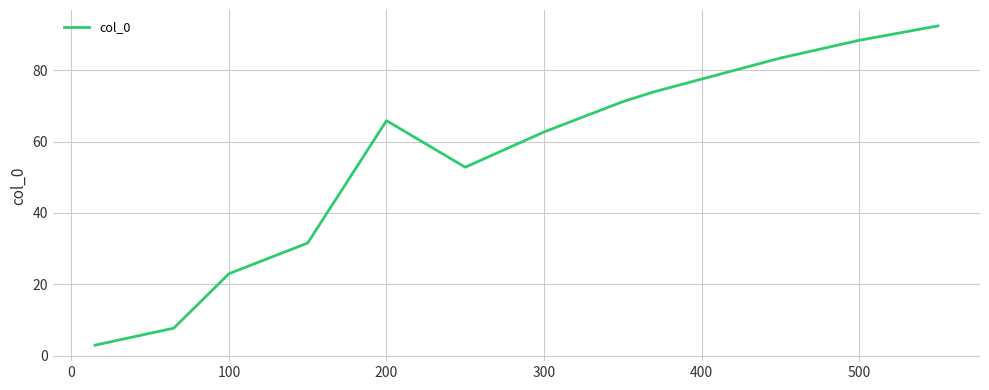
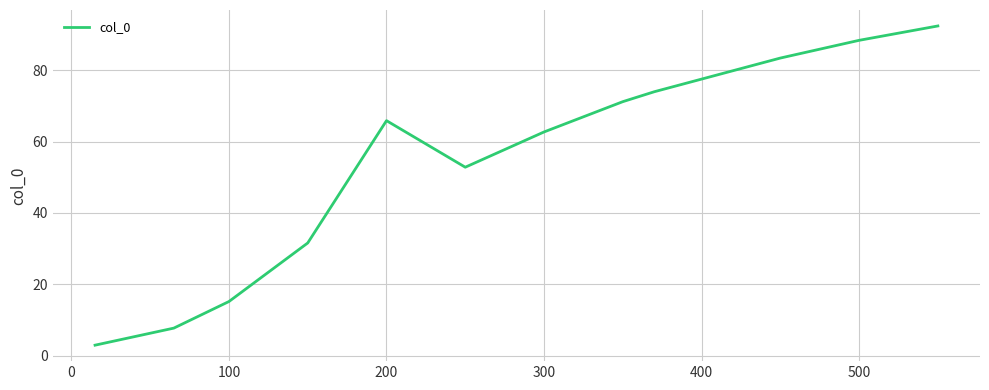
  {
-   "100": 23,
+   "100": 15,
    "200": 66,
    "300": 63,
    "500": 88
  }
